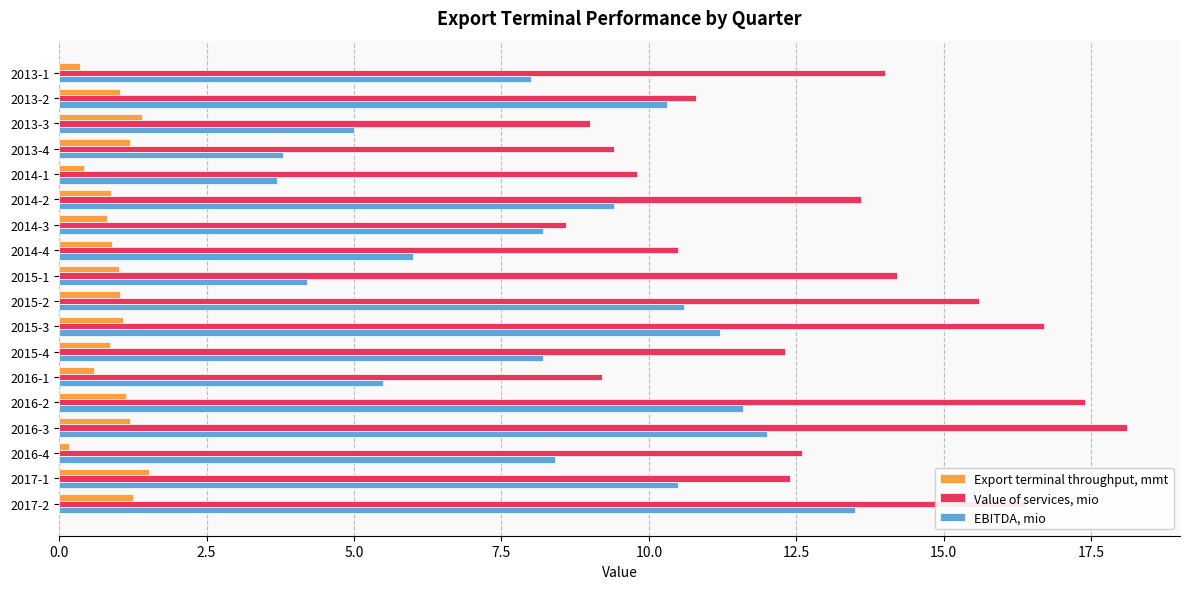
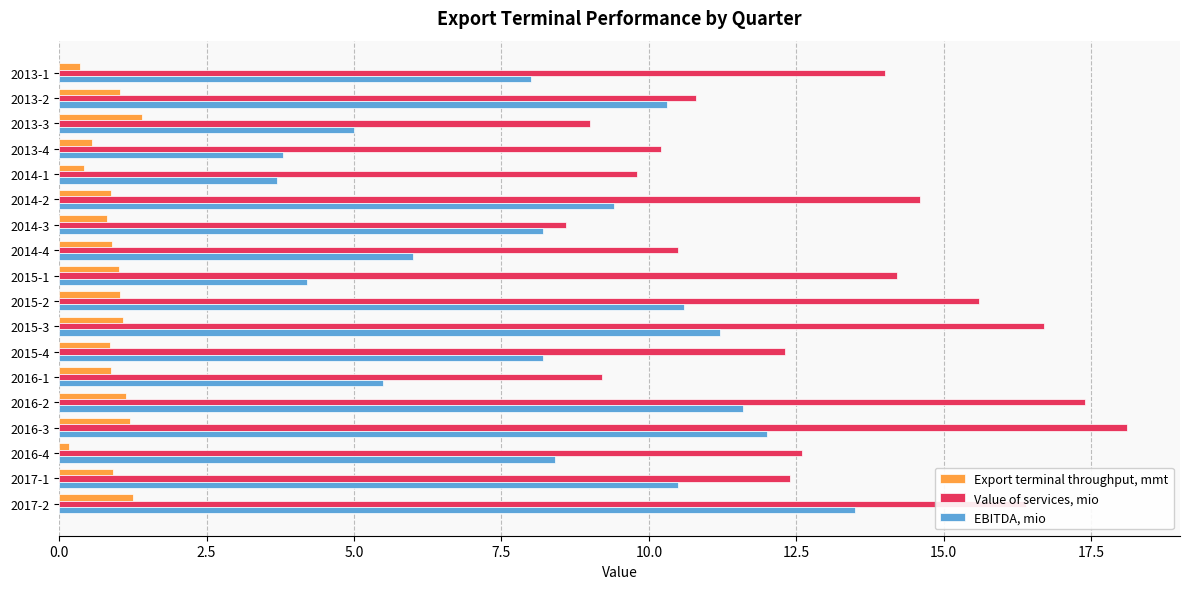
  {
    "Export terminal throughput, mmt": {
      "2013-1": 0.4,
      "2013-2": 1.0,
      "2013-3": 1.4,
-     "2013-4": 1.2,
+     "2013-4": 0.6,
      "2014-1": 0.4,
      "2014-2": 0.9,
      "2014-3": 0.8,
      "2014-4": 0.9,
      "2015-1": 1.0,
      "2015-2": 1.0,
      "2015-3": 1.1,
      "2015-4": 0.9,
-     "2016-1": 0.6,
+     "2016-1": 0.9,
      "2016-2": 1.1,
      "2016-3": 1.2,
      "2016-4": 0.2,
-     "2017-1": 1.5,
+     "2017-1": 0.9,
      "2017-2": 1.2
    },
    "Value of services, mio": {
      "2013-1": 14.0,
      "2013-2": 10.8,
      "2013-3": 9.0,
-     "2013-4": 9.4,
+     "2013-4": 10.2,
      "2014-1": 9.8,
-     "2014-2": 13.6,
+     "2014-2": 14.6,
      "2014-3": 8.6,
      "2014-4": 10.5,
      "2015-1": 14.2,
      "2015-2": 15.6,
      "2015-3": 16.7,
      "2015-4": 12.3,
      "2016-1": 9.2,
      "2016-2": 17.4,
      "2016-3": 18.1,
      "2016-4": 12.6,
      "2017-1": 12.4
    },
    "EBITDA, mio": {
      "2013-1": 8.0,
      "2013-2": 10.3,
      "2013-3": 5.0,
      "2013-4": 3.8,
      "2014-1": 3.7,
      "2014-2": 9.4,
      "2014-3": 8.2,
      "2014-4": 6.0,
      "2015-1": 4.2,
      "2015-2": 10.6,
      "2015-3": 11.2,
      "2015-4": 8.2,
      "2016-1": 5.5,
      "2016-2": 11.6,
      "2016-3": 12.0,
      "2016-4": 8.4,
      "2017-1": 10.5,
      "2017-2": 13.5
    }
  }
